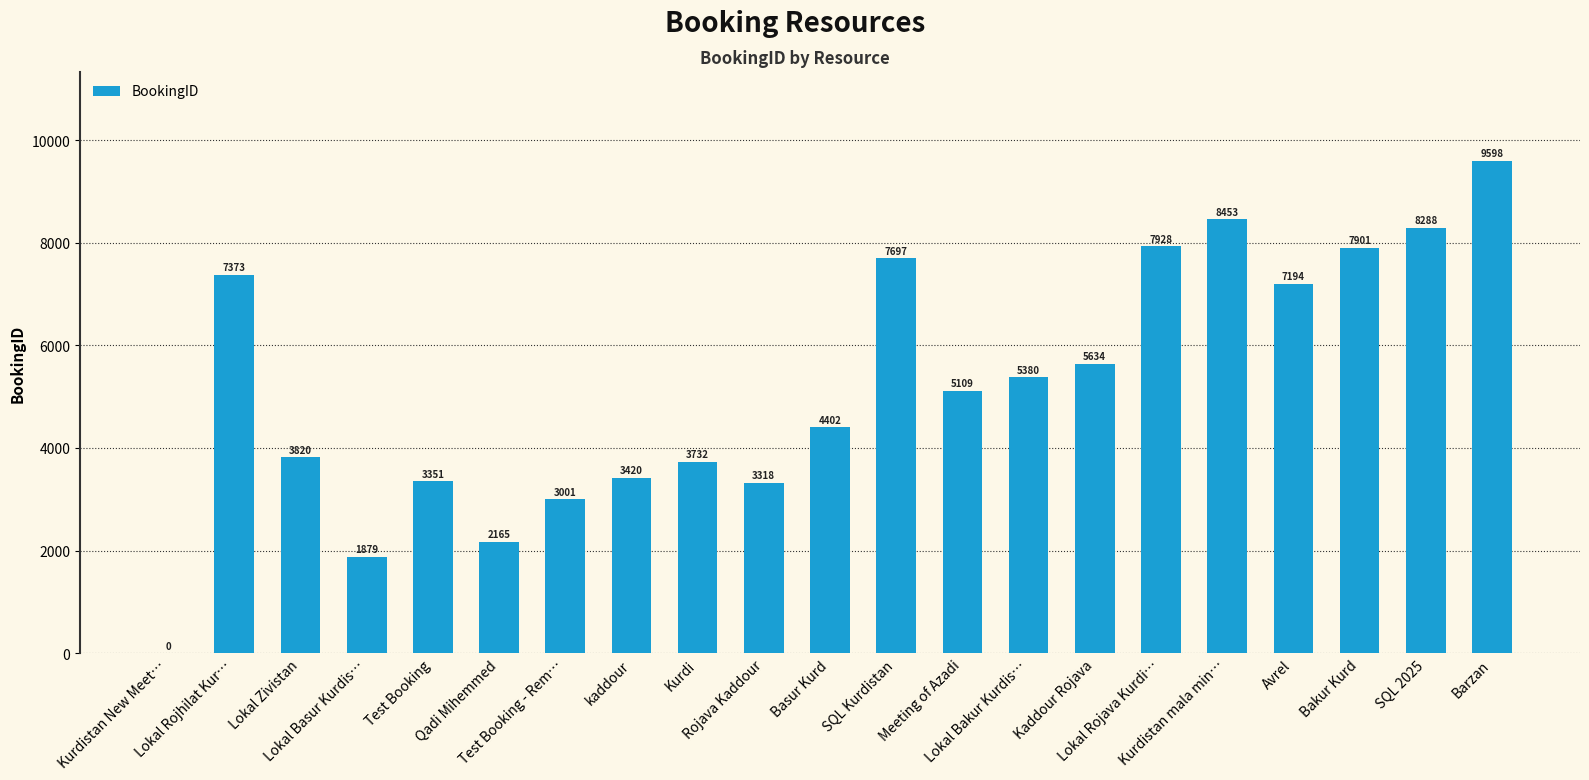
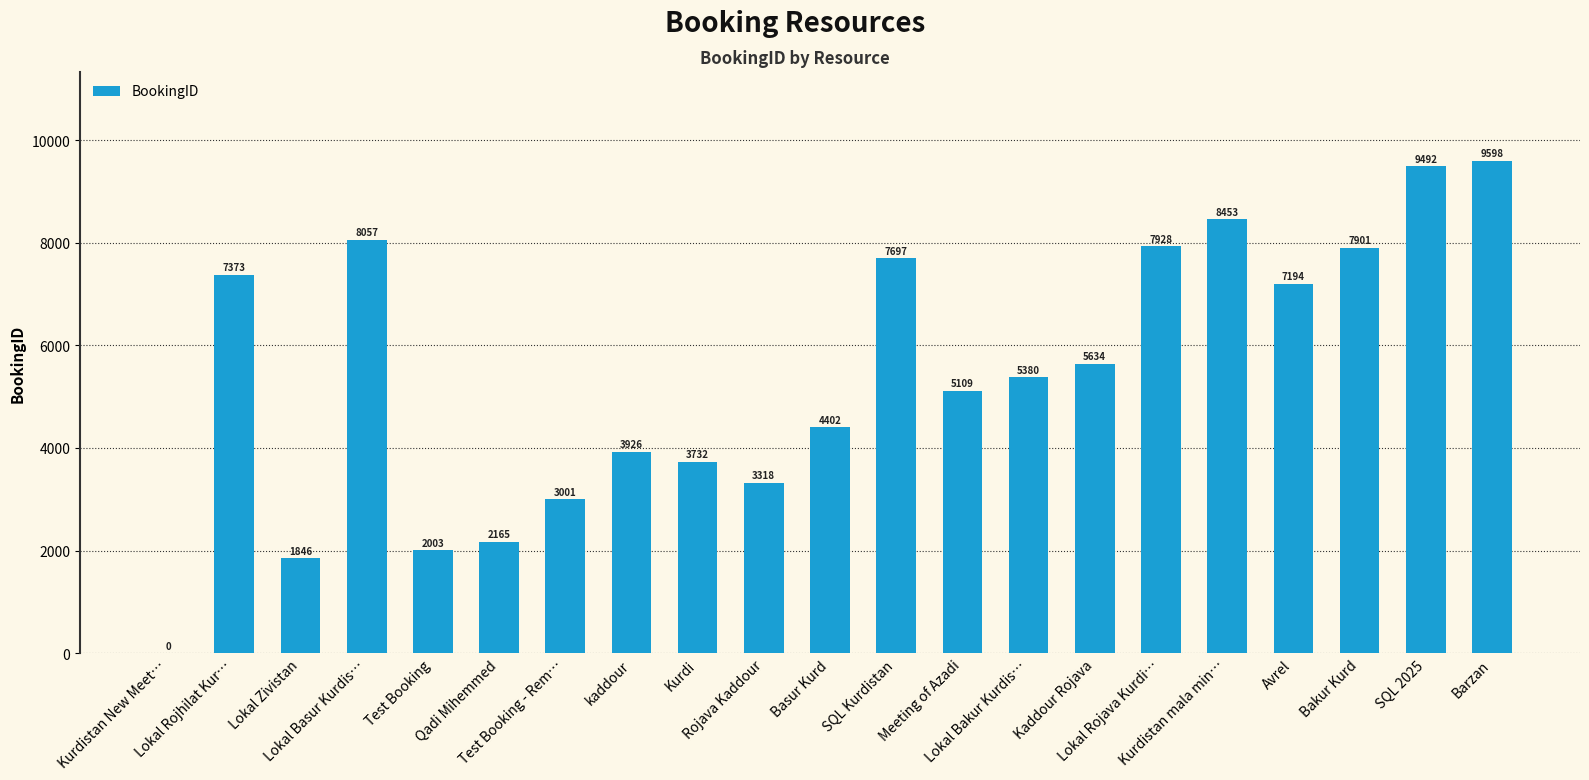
  {
    "Kurdistan New Meet…": 0,
    "Lokal Rojhilat Kur…": 7373,
-   "Lokal Zivistan": 3820,
-   "Lokal Basur Kurdis…": 1879,
-   "Test Booking": 3351,
+   "Lokal Zivistan": 1846,
+   "Lokal Basur Kurdis…": 8057,
+   "Test Booking": 2003,
    "Qadi Mihemmed": 2165,
    "Test Booking - Rem…": 3001,
-   "kaddour": 3420,
+   "kaddour": 3926,
    "Kurdi": 3732,
    "Rojava Kaddour": 3318,
    "Basur Kurd": 4402,
    "SQL Kurdistan": 7697,
    "Meeting of Azadi": 5109,
    "Lokal Bakur Kurdis…": 5380,
    "Kaddour Rojava": 5634,
    "Lokal Rojava Kurdi…": 7928,
    "Kurdistan mala min…": 8453,
    "Avrel": 7194,
    "Bakur Kurd": 7901,
-   "SQL 2025": 8288,
+   "SQL 2025": 9492,
    "Barzan": 9598
  }
